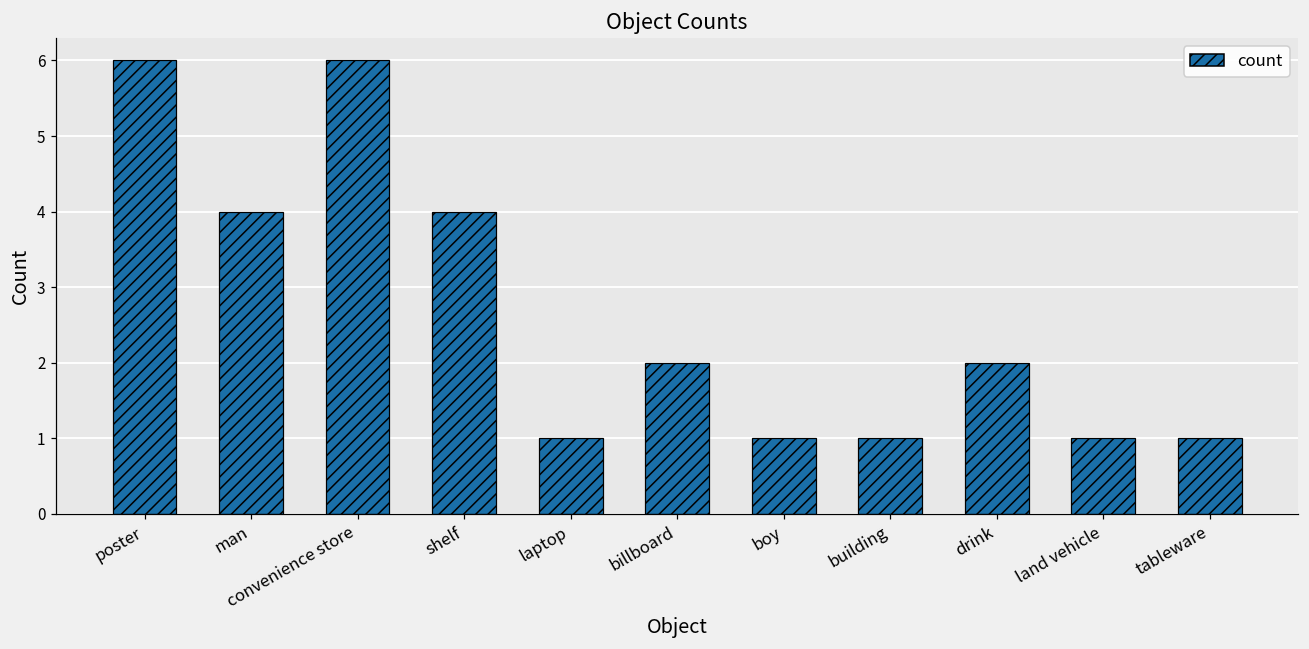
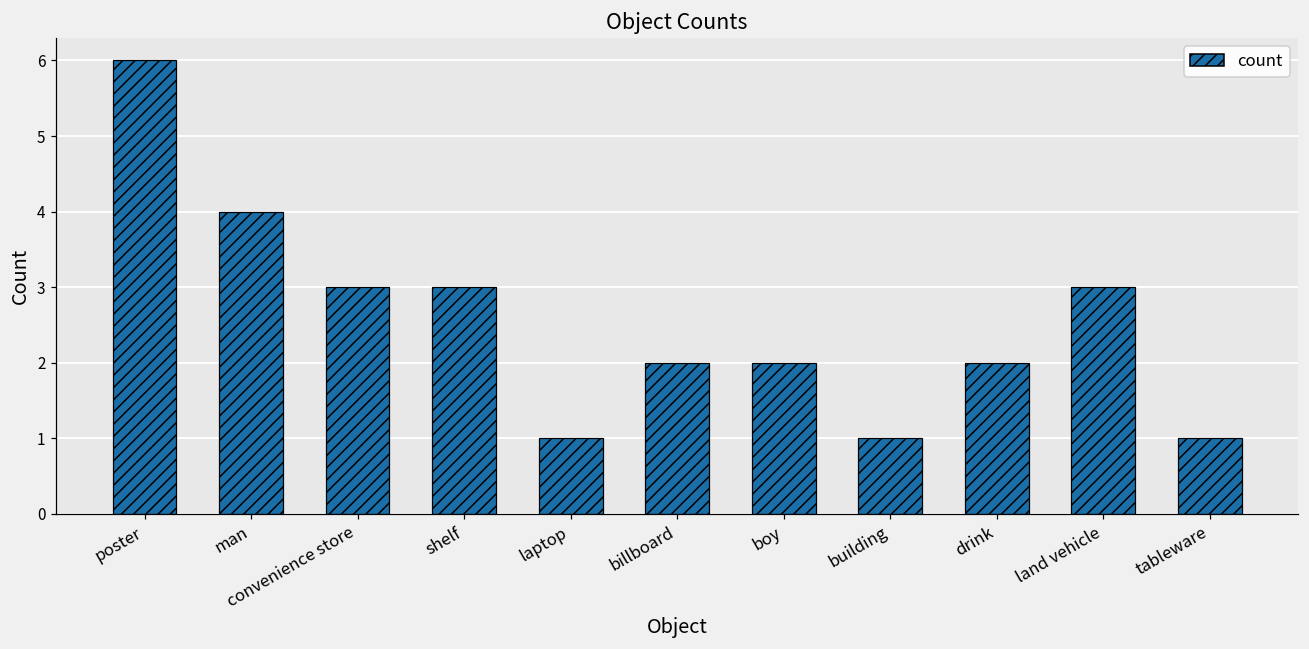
  {
    "poster": 6,
    "man": 4,
-   "convenience store": 6,
-   "shelf": 4,
+   "convenience store": 3,
+   "shelf": 3,
    "laptop": 1,
    "billboard": 2,
-   "boy": 1,
+   "boy": 2,
    "building": 1,
    "drink": 2,
-   "land vehicle": 1,
+   "land vehicle": 3,
    "tableware": 1
  }
